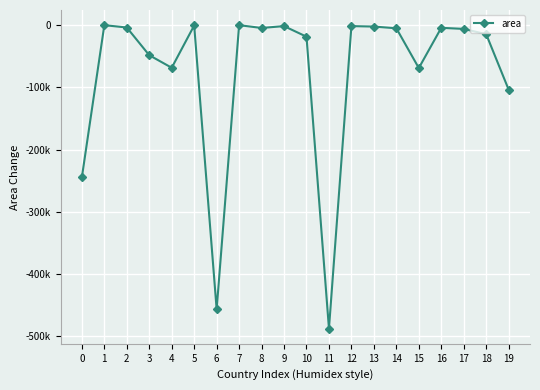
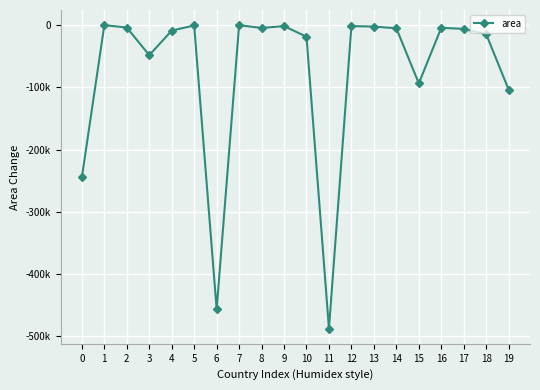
  {
    "0": -240000,
    "1": 0,
    "2": 0,
    "3": -50000,
-   "4": -70000,
+   "4": -10000,
    "5": 0,
    "6": -460000,
    "7": 0,
    "8": 0,
    "9": 0,
    "10": -20000,
    "11": -490000,
    "12": 0,
    "13": 0,
    "14": -10000,
-   "15": -70000,
+   "15": -90000,
    "16": 0,
    "17": -10000,
    "18": -10000,
    "19": -100000
  }
